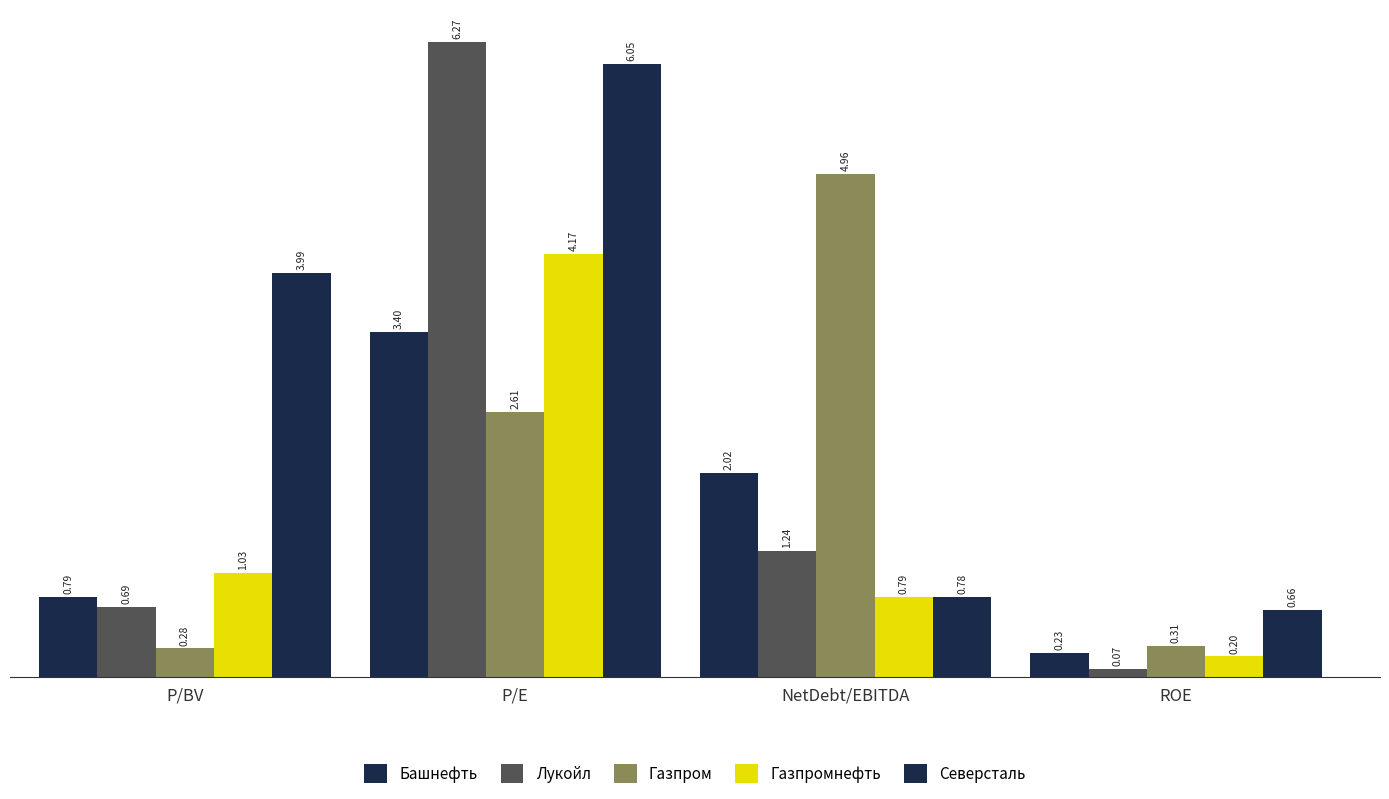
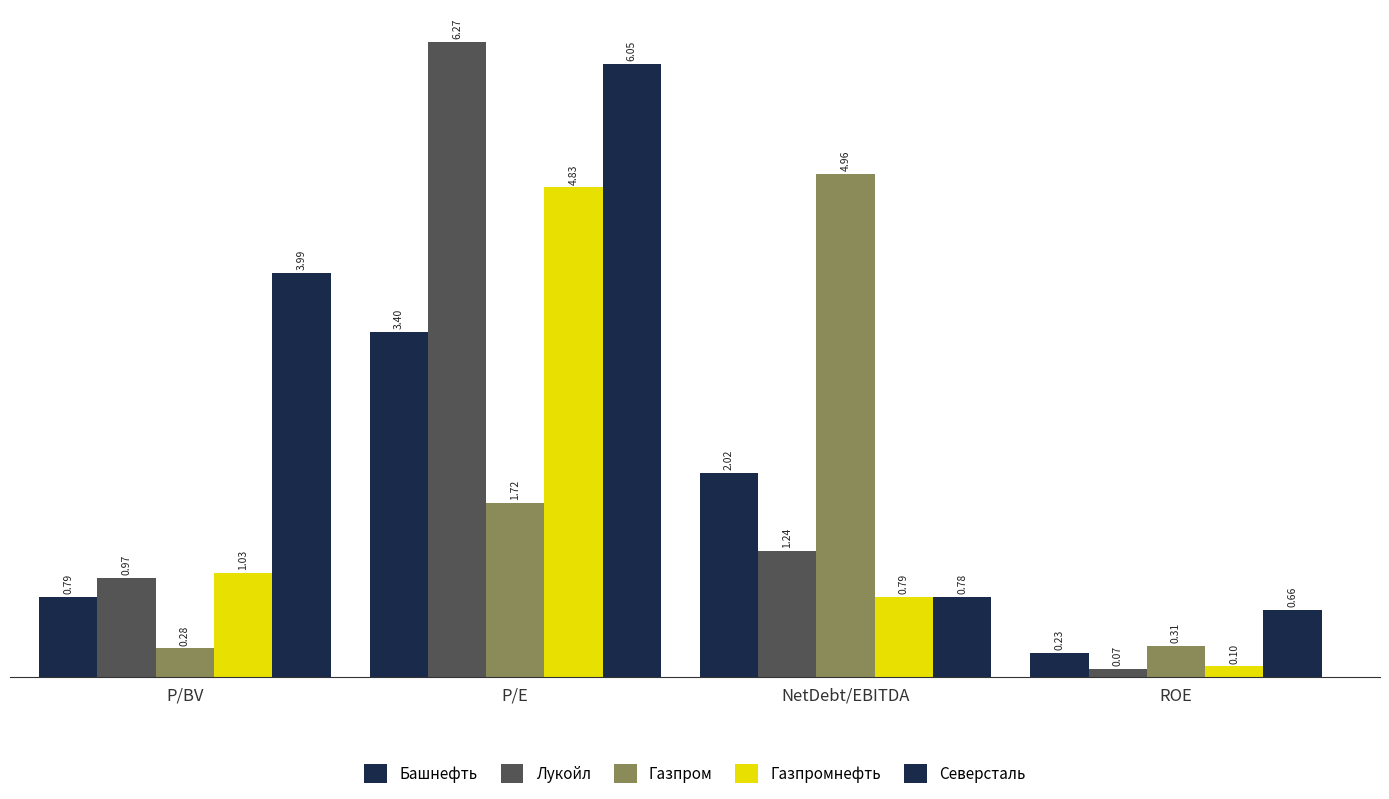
  {
    "Лукойл": {
-     "P/BV": 0.69,
+     "P/BV": 0.97,
      "P/E": 6.27,
      "NetDebt/EBITDA": 1.24,
      "ROE": 0.07
    },
    "Газпром": {
      "P/BV": 0.28,
-     "P/E": 2.61,
+     "P/E": 1.72,
      "NetDebt/EBITDA": 4.96,
      "ROE": 0.31
    },
    "Газпромнефть": {
      "P/BV": 1.03,
-     "P/E": 4.17,
+     "P/E": 4.83,
      "NetDebt/EBITDA": 0.79,
-     "ROE": 0.20
+     "ROE": 0.10
    }
  }
